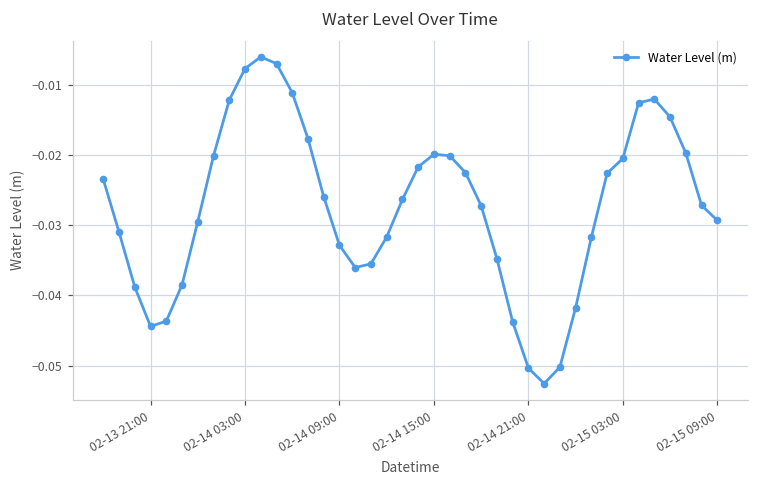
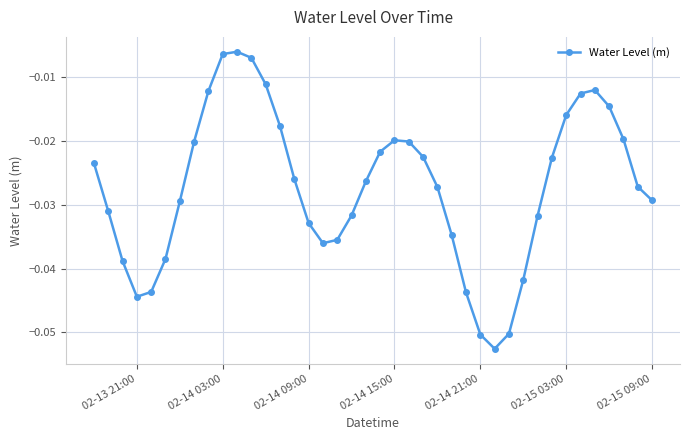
  {
    "02-13 21:00": -0.044,
-   "02-14 03:00": -0.008,
+   "02-14 03:00": -0.006,
    "02-14 09:00": -0.033,
    "02-14 15:00": -0.020,
    "02-14 21:00": -0.050,
-   "02-15 03:00": -0.020,
+   "02-15 03:00": -0.016,
    "02-15 09:00": -0.029
  }
